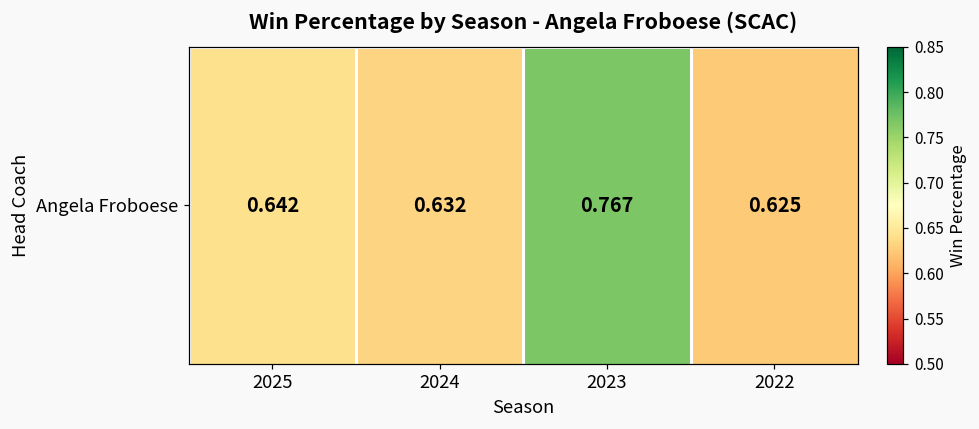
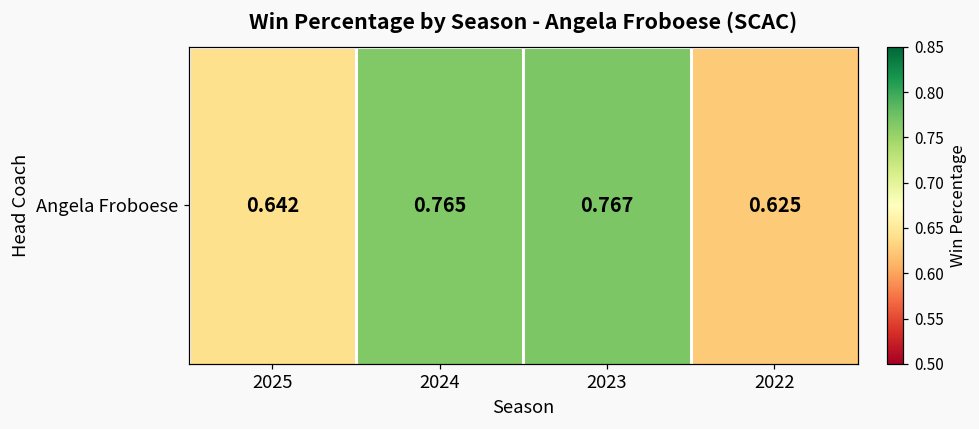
  {
    "Angela Froboese": {
      "2025": 0.642,
-     "2024": 0.632,
+     "2024": 0.765,
      "2023": 0.767,
      "2022": 0.625
    }
  }
